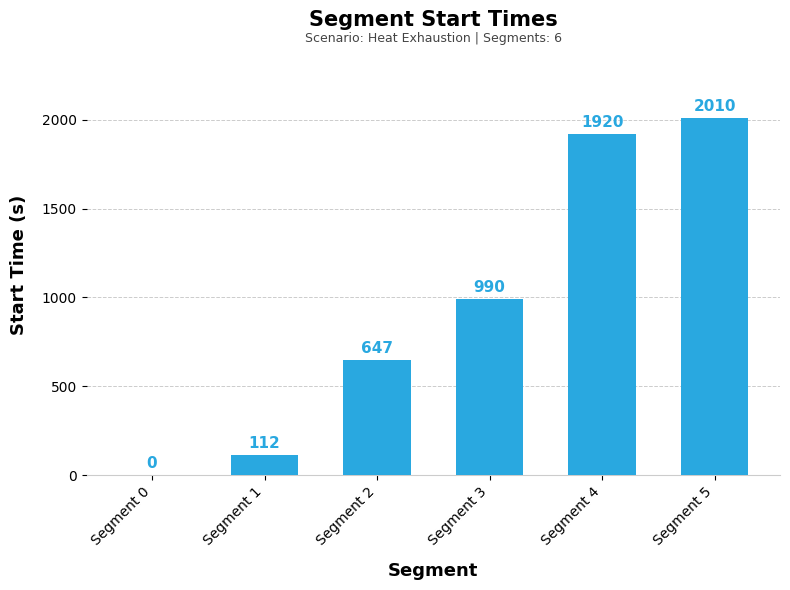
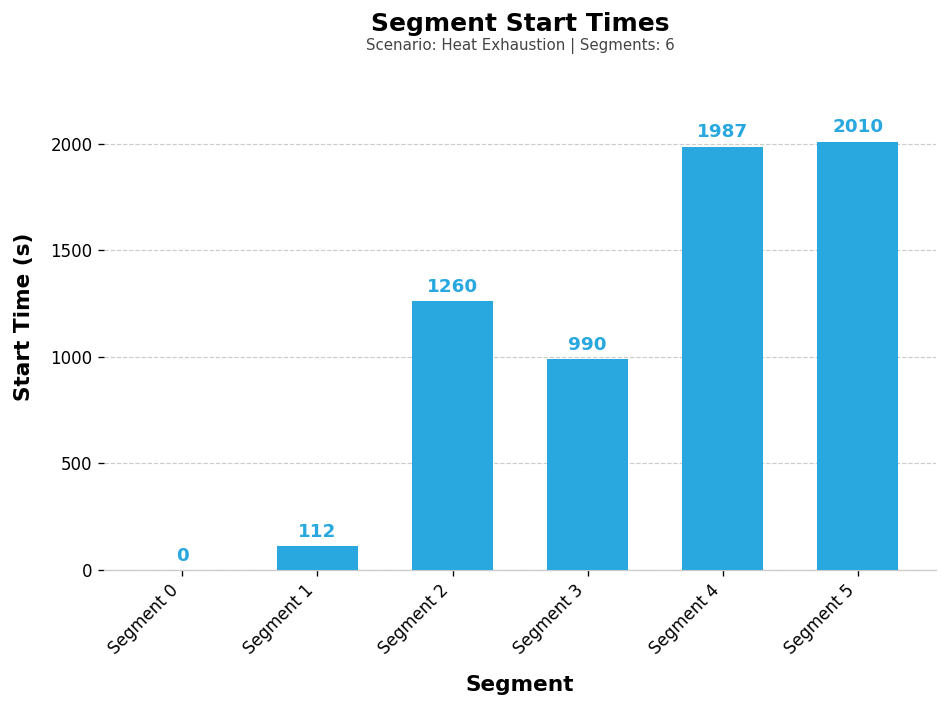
  {
    "Segment 0": 0,
    "Segment 1": 112,
-   "Segment 2": 647,
+   "Segment 2": 1260,
    "Segment 3": 990,
-   "Segment 4": 1920,
+   "Segment 4": 1987,
    "Segment 5": 2010
  }
